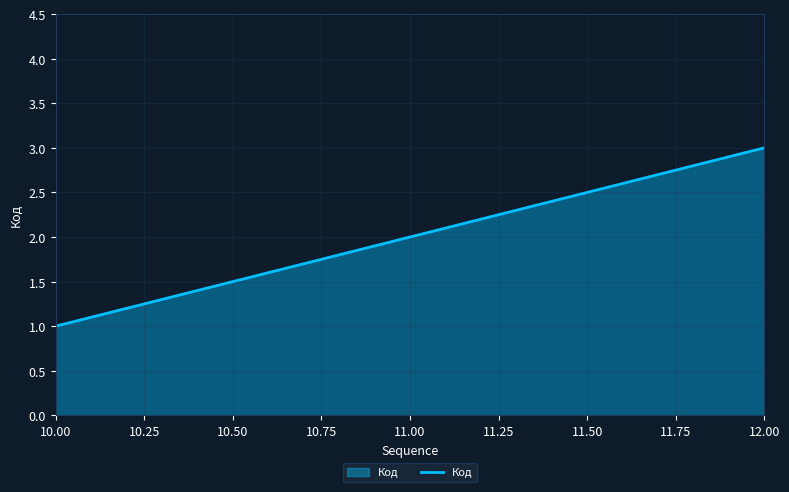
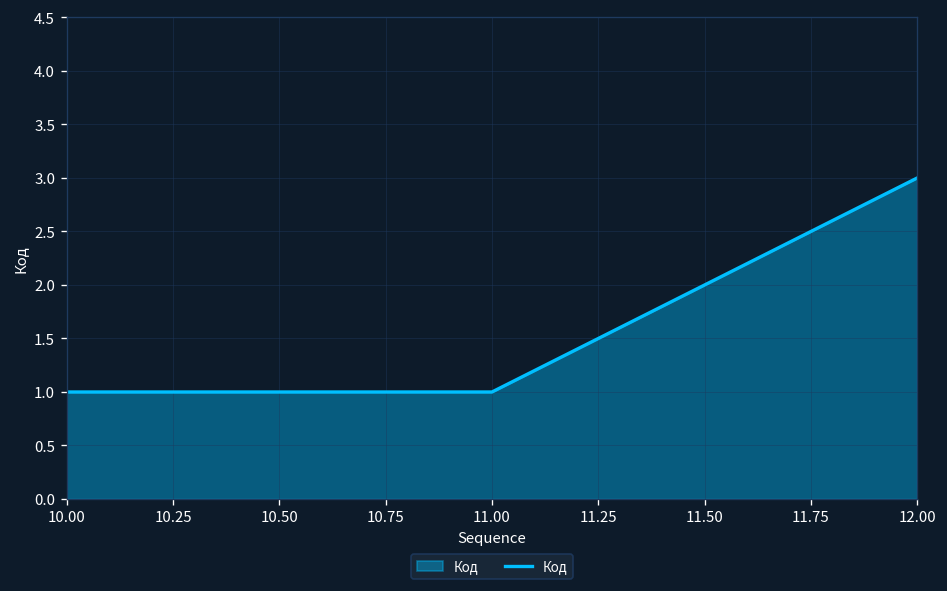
  {
    "10.00": 1,
-   "11.00": 2,
+   "11.00": 1,
    "12.00": 3
  }
